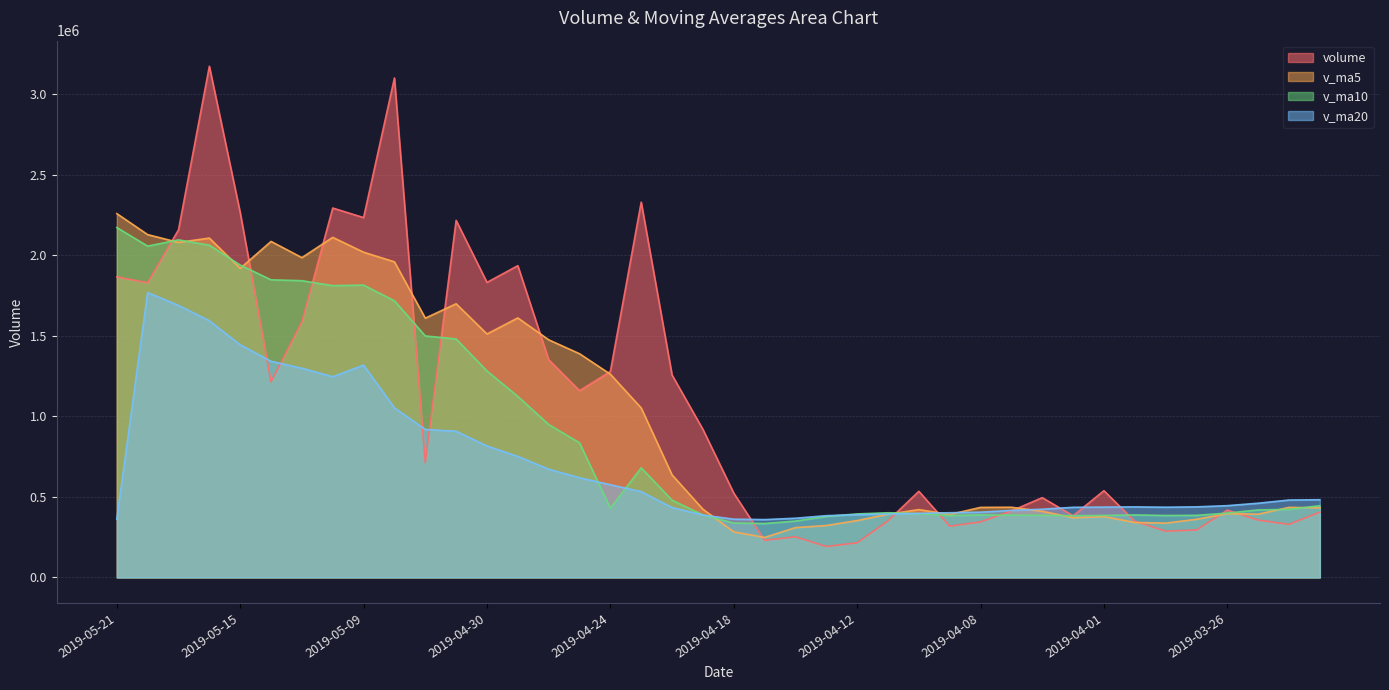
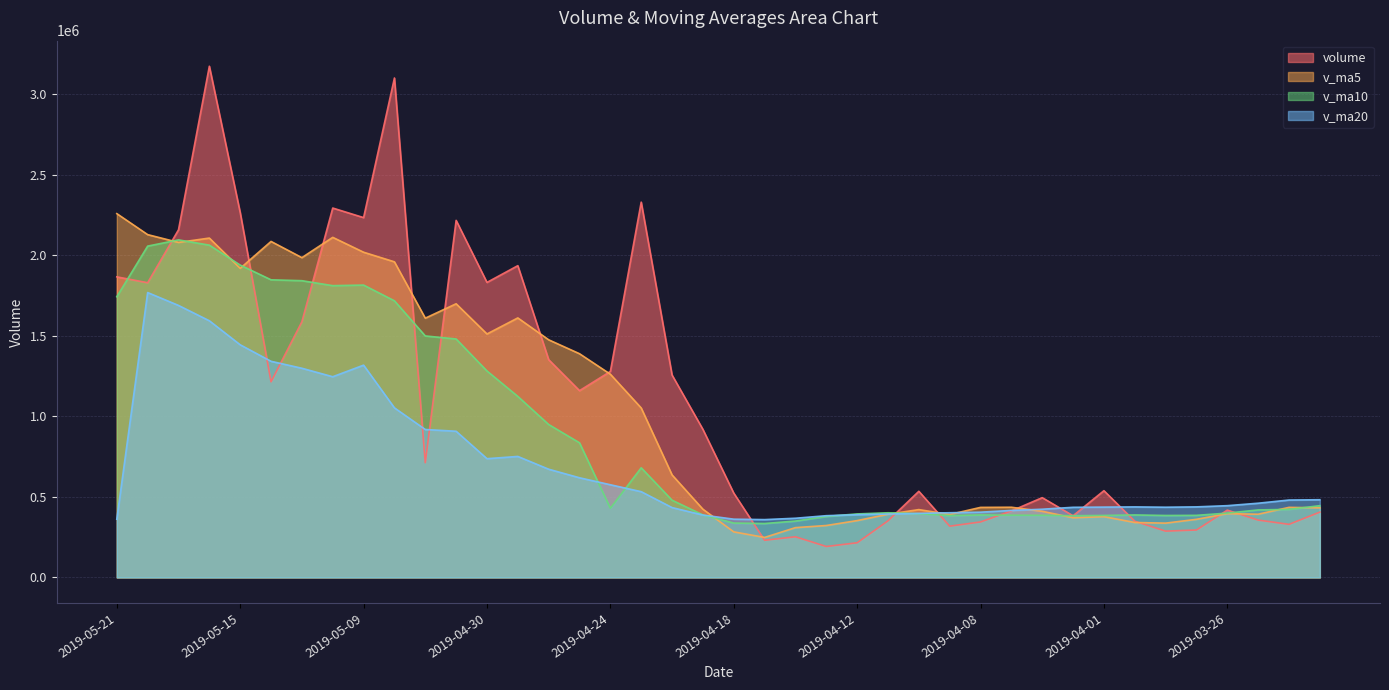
  {
    "v_ma10": {
-     "2019-05-21": 2170000,
+     "2019-05-21": 1740000,
      "2019-05-15": 1940000,
      "2019-05-09": 1810000,
      "2019-04-30": 1280000,
      "2019-04-24": 430000,
      "2019-04-18": 340000,
      "2019-04-08": 390000
    },
    "v_ma20": {
      "2019-05-21": 360000,
      "2019-05-15": 1440000,
      "2019-05-09": 1320000,
-     "2019-04-30": 820000,
+     "2019-04-30": 740000,
      "2019-04-24": 580000,
      "2019-04-18": 360000,
      "2019-04-08": 410000,
      "2019-04-01": 440000,
      "2019-03-26": 450000
    }
  }
